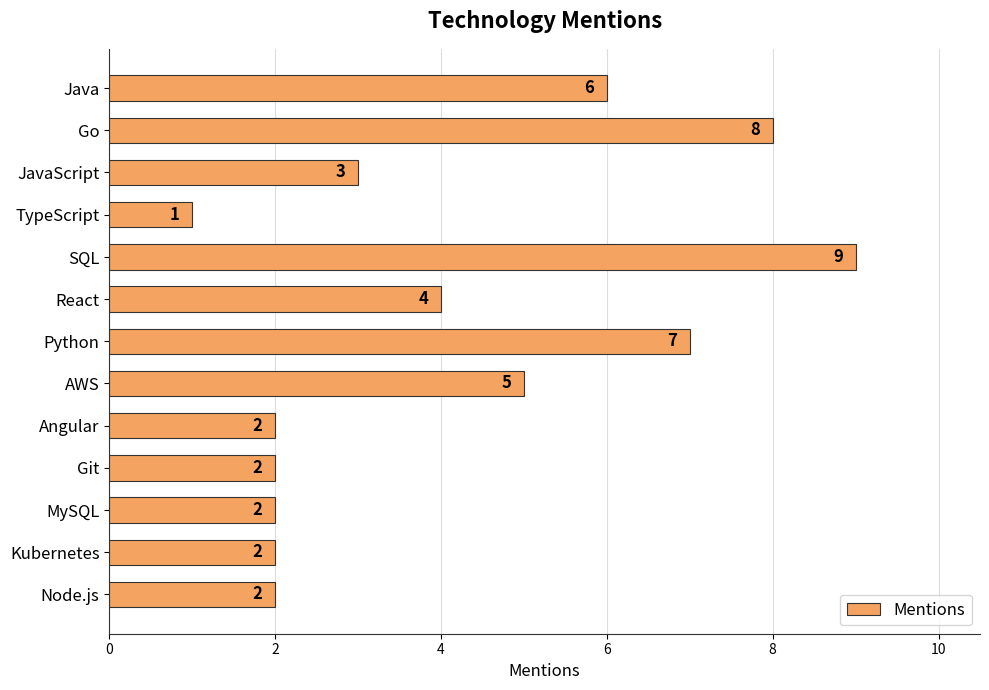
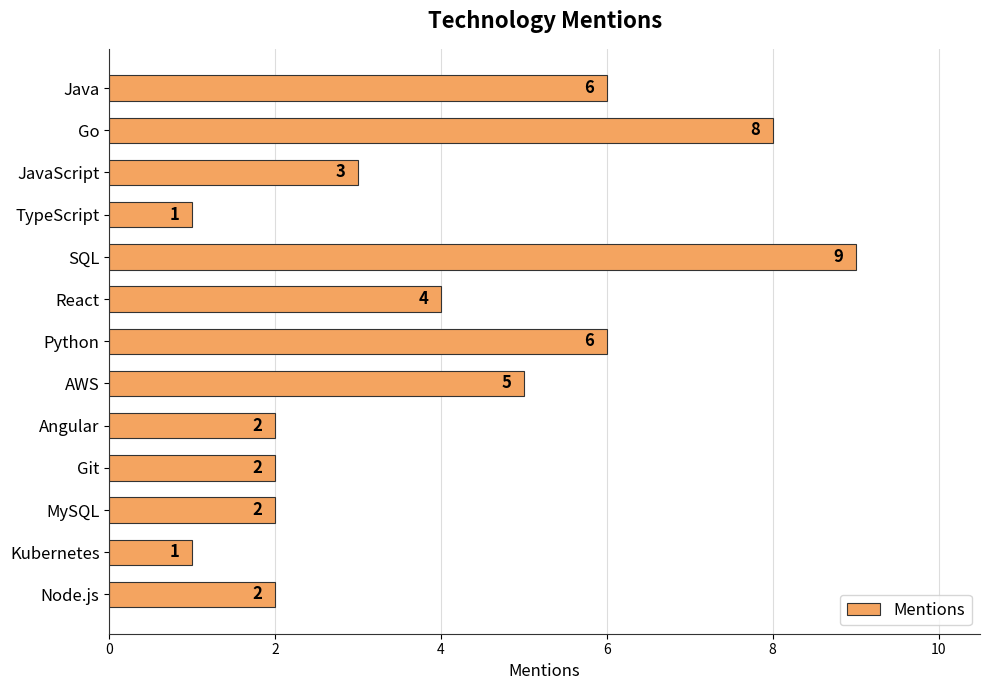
  {
    "Java": 6,
    "Go": 8,
    "JavaScript": 3,
    "TypeScript": 1,
    "SQL": 9,
    "React": 4,
-   "Python": 7,
+   "Python": 6,
    "AWS": 5,
    "Angular": 2,
    "Git": 2,
    "MySQL": 2,
-   "Kubernetes": 2,
+   "Kubernetes": 1,
    "Node.js": 2
  }
